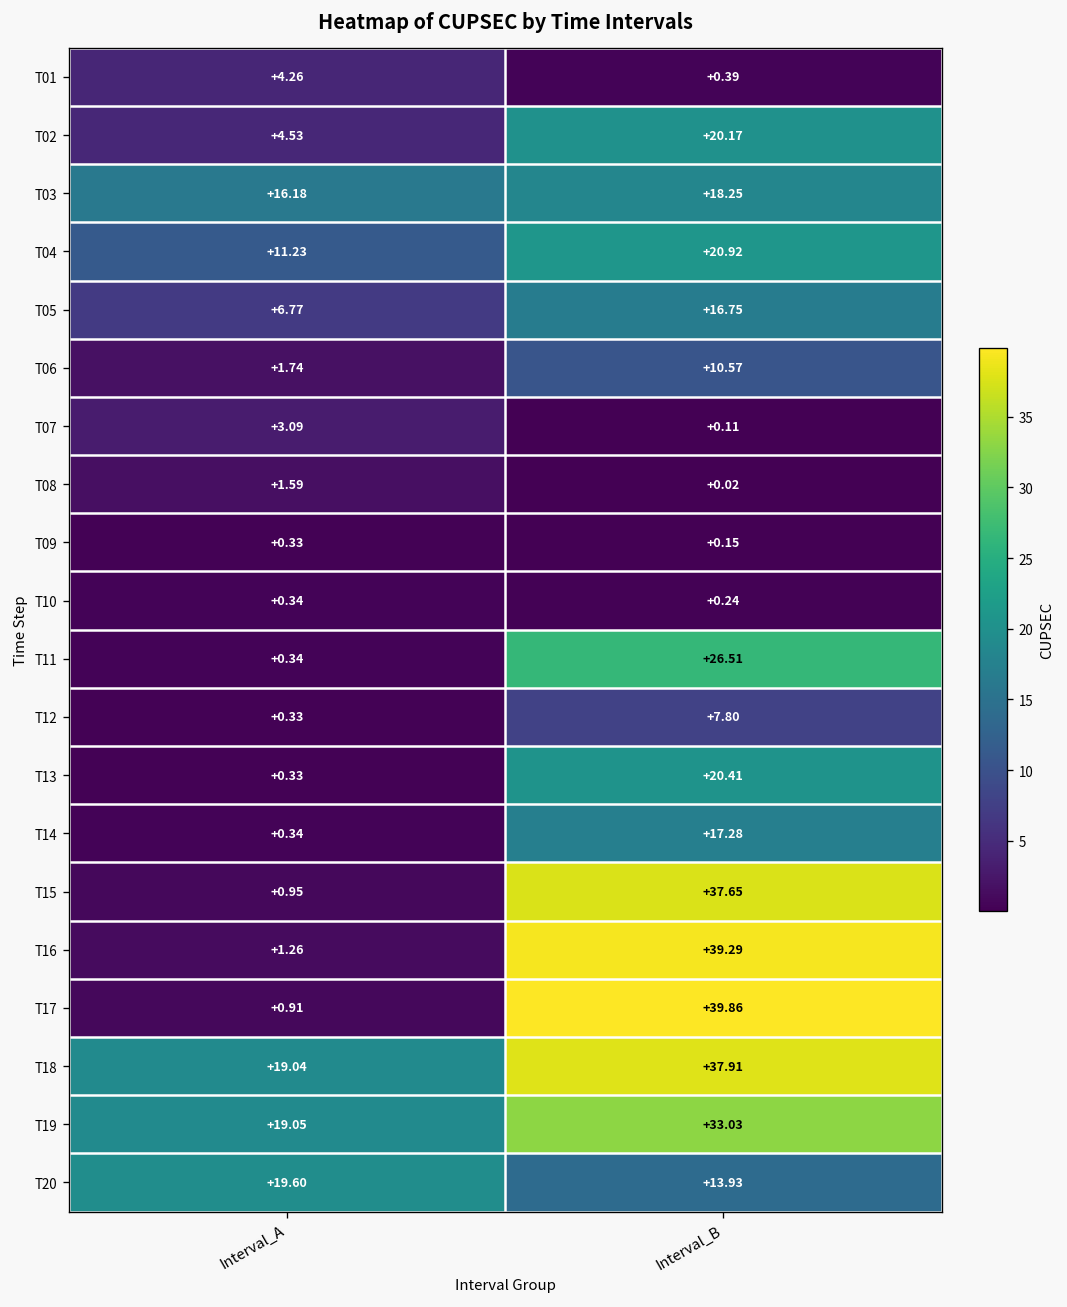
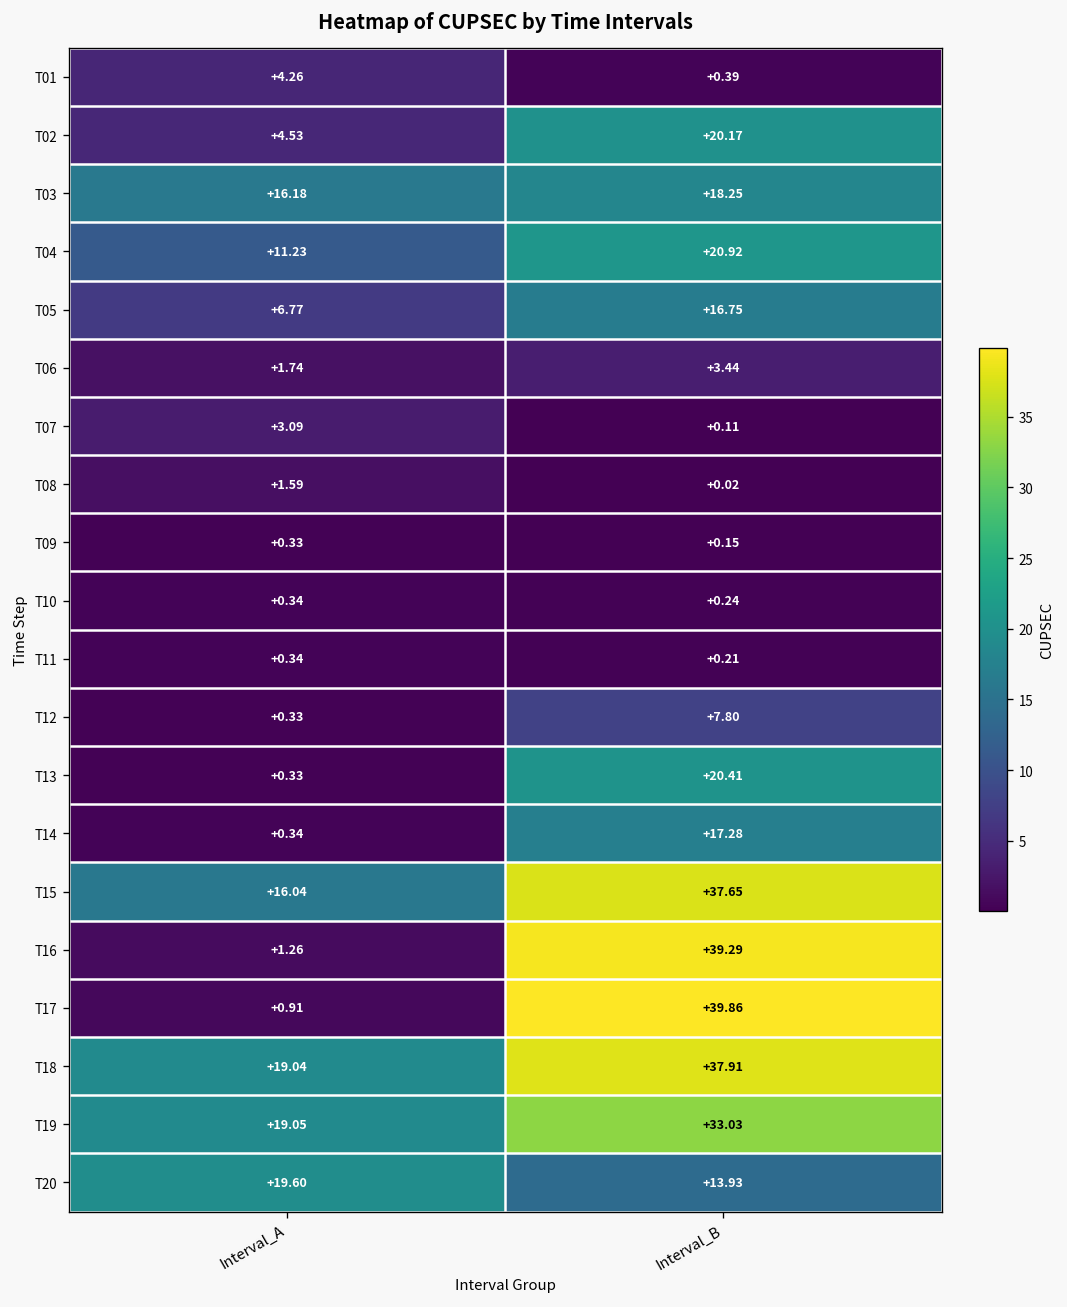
  {
    "T01": {
      "Interval_A": "+4.26",
      "Interval_B": "+0.39"
    },
    "T02": {
      "Interval_A": "+4.53",
      "Interval_B": "+20.17"
    },
    "T03": {
      "Interval_A": "+16.18",
      "Interval_B": "+18.25"
    },
    "T04": {
      "Interval_A": "+11.23",
      "Interval_B": "+20.92"
    },
    "T05": {
      "Interval_A": "+6.77",
      "Interval_B": "+16.75"
    },
    "T06": {
      "Interval_A": "+1.74",
-     "Interval_B": "+10.57"
+     "Interval_B": "+3.44"
    },
    "T07": {
      "Interval_A": "+3.09",
      "Interval_B": "+0.11"
    },
    "T08": {
      "Interval_A": "+1.59",
      "Interval_B": "+0.02"
    },
    "T09": {
      "Interval_A": "+0.33",
      "Interval_B": "+0.15"
    },
    "T10": {
      "Interval_A": "+0.34",
      "Interval_B": "+0.24"
    },
    "T11": {
      "Interval_A": "+0.34",
-     "Interval_B": "+26.51"
+     "Interval_B": "+0.21"
    },
    "T12": {
      "Interval_A": "+0.33",
      "Interval_B": "+7.80"
    },
    "T13": {
      "Interval_A": "+0.33",
      "Interval_B": "+20.41"
    },
    "T14": {
      "Interval_A": "+0.34",
      "Interval_B": "+17.28"
    },
    "T15": {
-     "Interval_A": "+0.95",
+     "Interval_A": "+16.04",
      "Interval_B": "+37.65"
    },
    "T16": {
      "Interval_A": "+1.26",
      "Interval_B": "+39.29"
    },
    "T17": {
      "Interval_A": "+0.91",
      "Interval_B": "+39.86"
    },
    "T18": {
      "Interval_A": "+19.04",
      "Interval_B": "+37.91"
    },
    "T19": {
      "Interval_A": "+19.05",
      "Interval_B": "+33.03"
    },
    "T20": {
      "Interval_A": "+19.60",
      "Interval_B": "+13.93"
    }
  }
